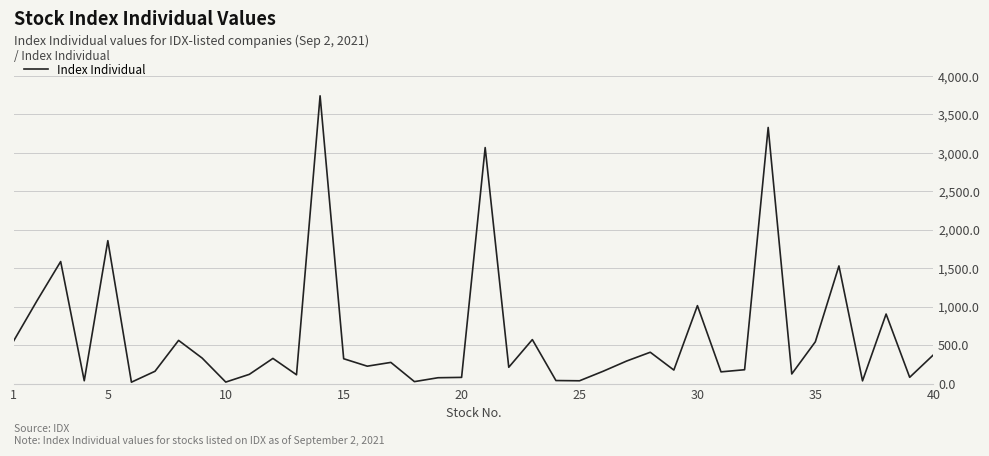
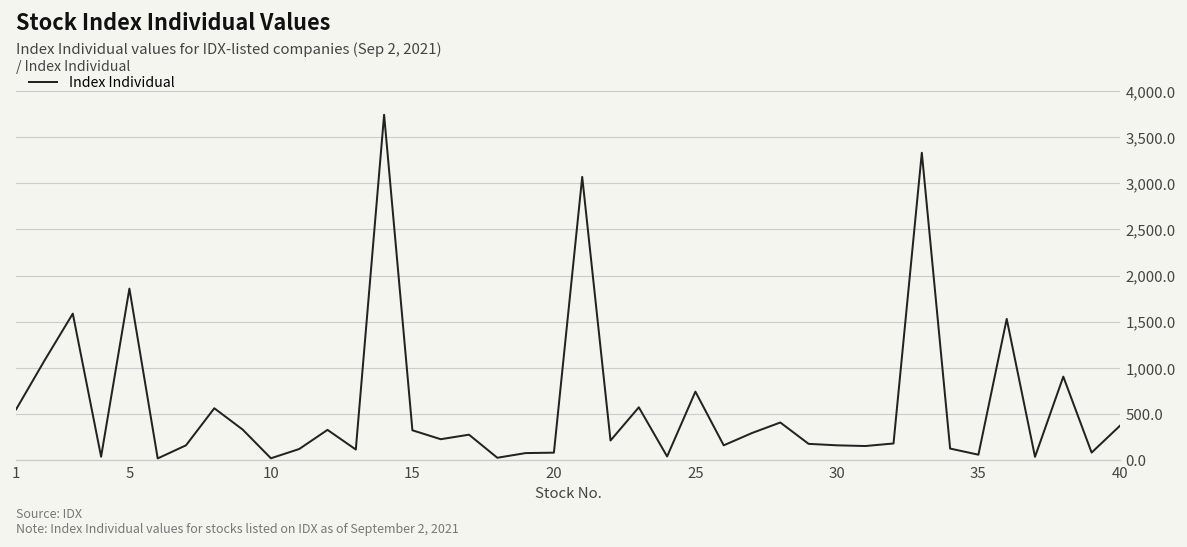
  {
    "1": "600",
    "5": "1,900",
    "10": "0",
    "15": "300",
    "20": "100",
-   "25": "0",
-   "30": "1,000",
-   "35": "500",
+   "25": "700",
+   "30": "200",
+   "35": "100",
    "40": "400"
  }
